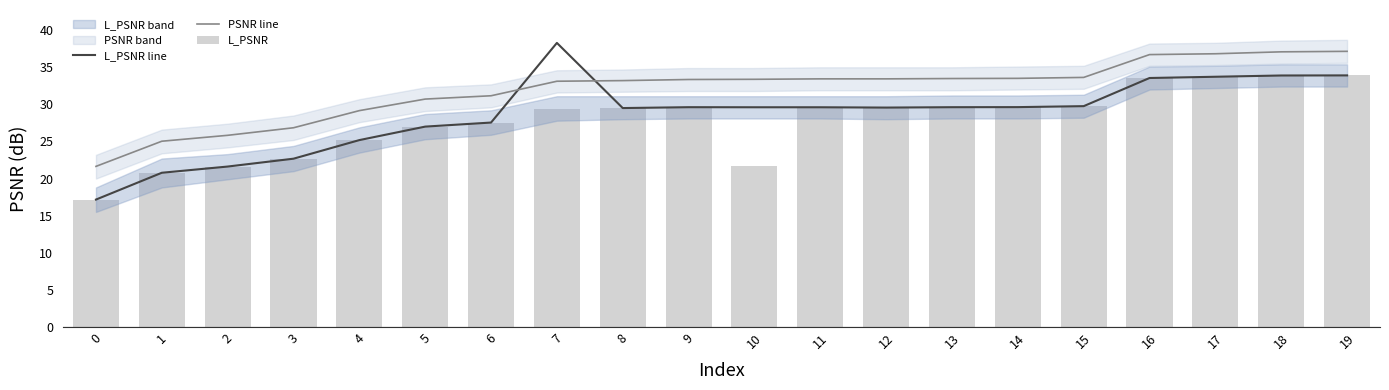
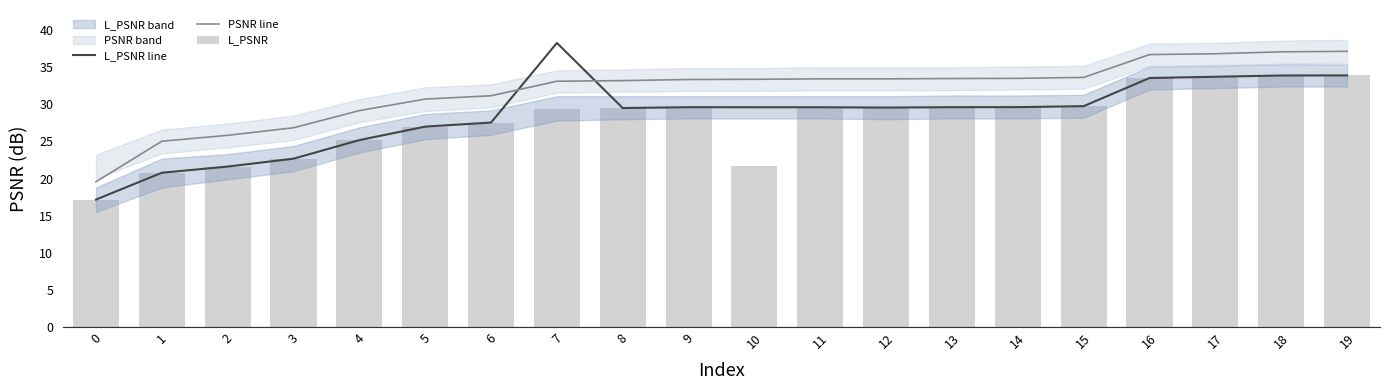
  {
    "L_PSNR line": {
      "0": 17,
      "1": 21,
      "2": 22,
      "3": 23,
      "4": 25,
      "5": 27,
      "6": 28,
      "7": 38,
      "8": 30,
      "9": 30,
      "10": 30,
      "11": 30,
      "12": 30,
      "13": 30,
      "14": 30,
      "15": 30,
      "16": 34,
      "17": 34,
      "18": 34,
      "19": 34
    },
    "PSNR line": {
-     "0": 22,
+     "0": 20,
      "1": 25,
      "2": 26,
      "3": 27,
      "4": 29,
      "5": 31,
      "6": 31,
      "7": 33,
      "8": 33,
      "9": 33,
      "10": 33,
      "11": 33,
      "12": 33,
      "13": 33,
      "14": 34,
      "15": 34,
      "16": 37,
      "17": 37,
      "18": 37,
      "19": 37
    }
  }
